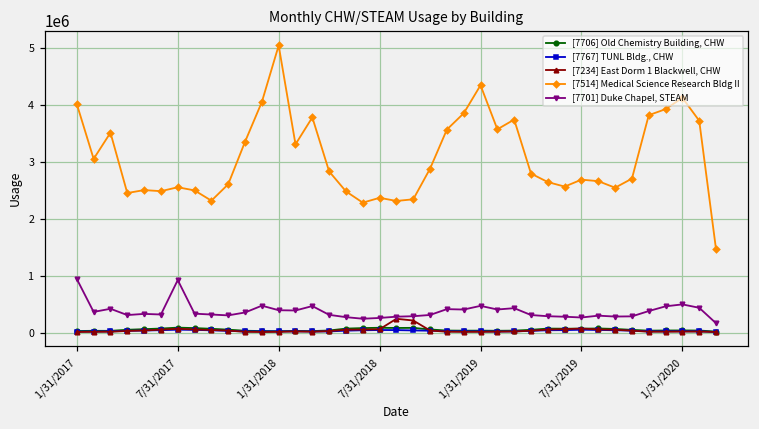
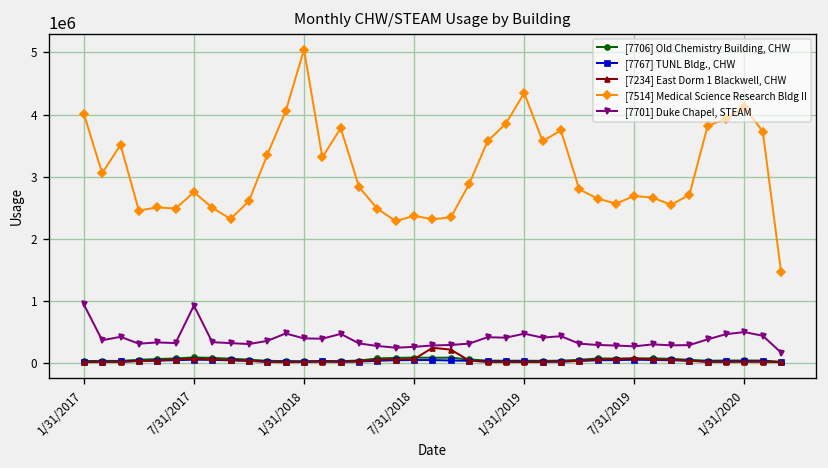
  {
    "[7514] Medical Science Research Bldg II": {
      "1/31/2017": 4000000,
-     "7/31/2017": 2600000,
+     "7/31/2017": 2700000,
      "1/31/2018": 5000000,
      "7/31/2018": 2400000,
      "1/31/2019": 4300000,
      "7/31/2019": 2700000
    },
    "[7701] Duke Chapel, STEAM": {
      "1/31/2017": 900000,
      "7/31/2017": 900000,
      "1/31/2018": 400000,
      "7/31/2018": 300000,
      "1/31/2019": 500000,
      "7/31/2019": 300000,
      "1/31/2020": 500000
    }
  }
